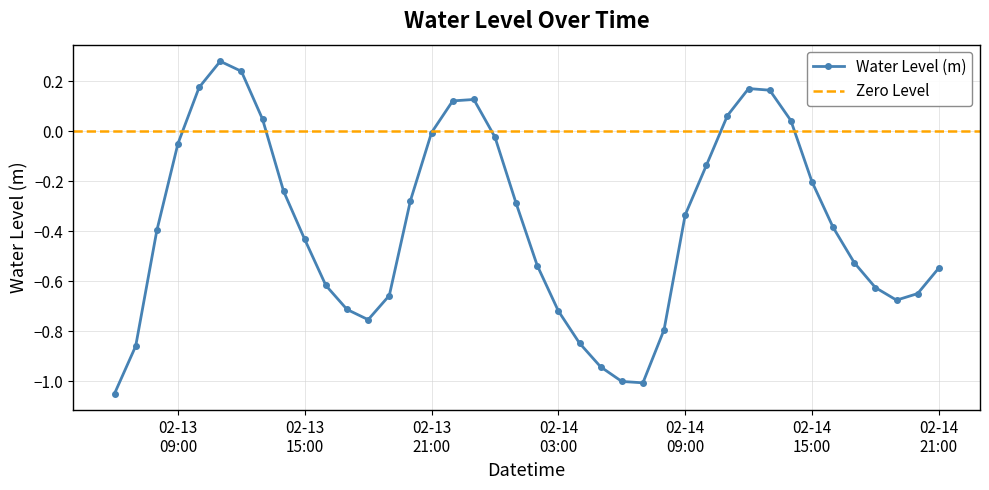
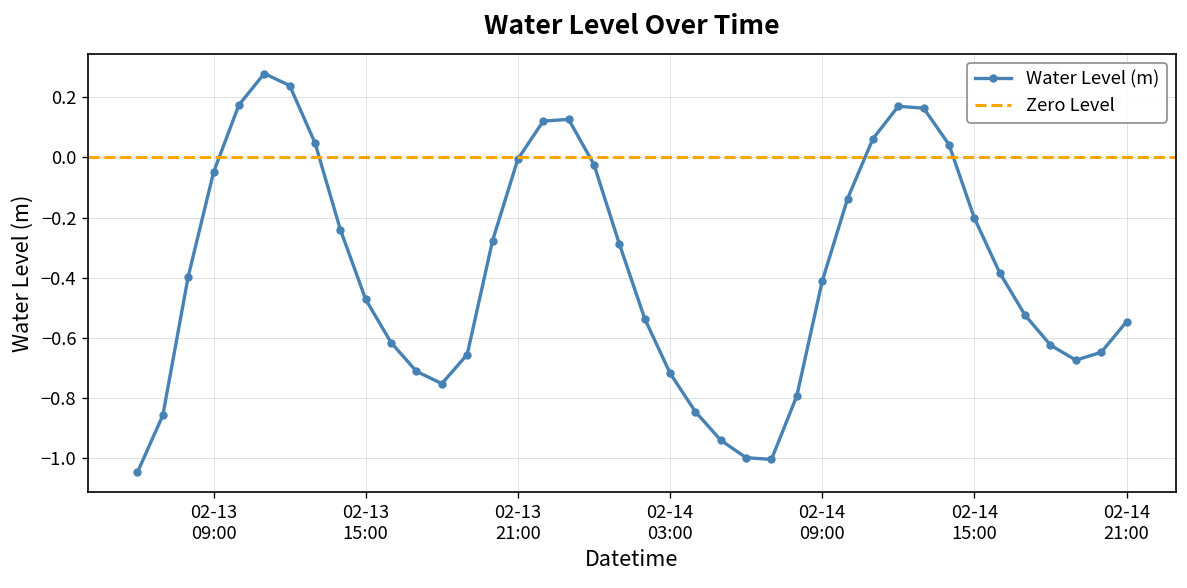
  {
    "02-13 09:00": -0.05,
-   "02-13 15:00": -0.43,
+   "02-13 15:00": -0.47,
    "02-13 21:00": -0.01,
    "02-14 03:00": -0.72,
-   "02-14 09:00": -0.33,
+   "02-14 09:00": -0.41,
    "02-14 15:00": -0.20,
    "02-14 21:00": -0.55
  }
